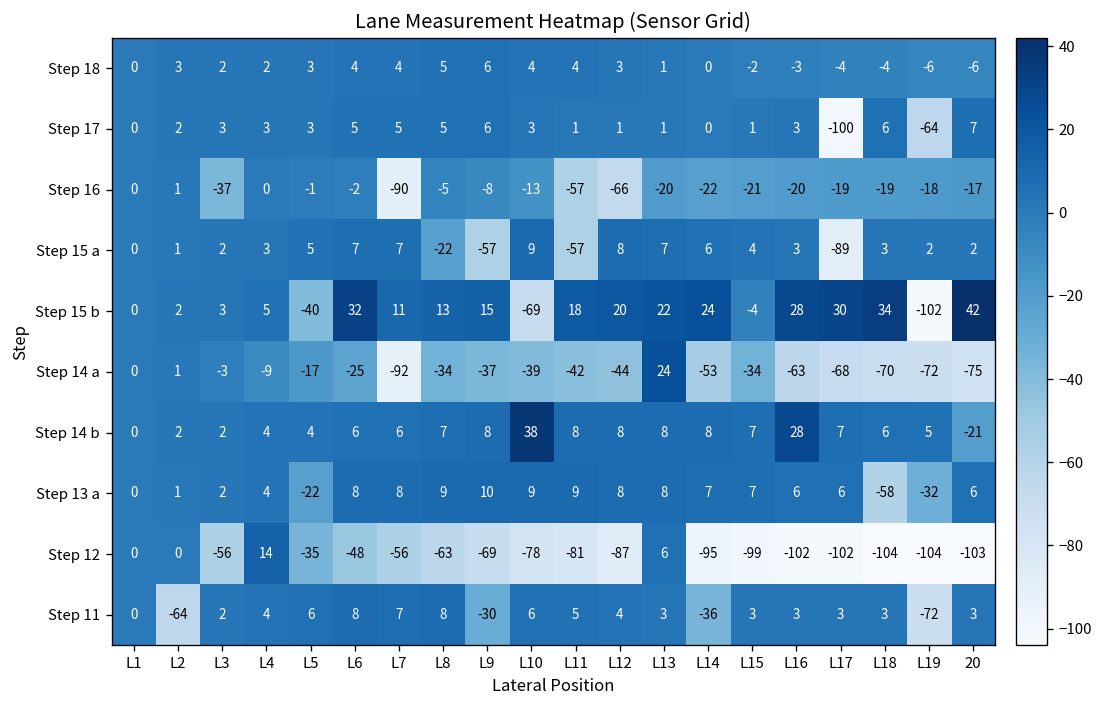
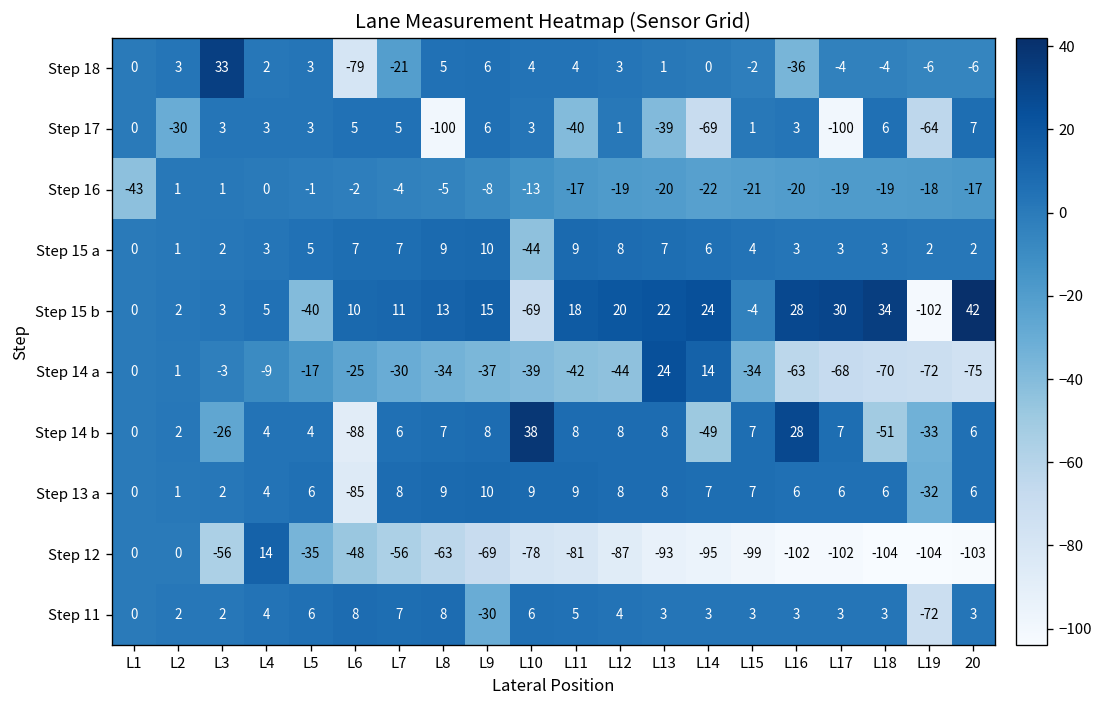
  {
    "Step 18": {
      "L1": 0,
      "L2": 3,
-     "L3": 2,
+     "L3": 33,
      "L4": 2,
      "L5": 3,
-     "L6": 4,
-     "L7": 4,
+     "L6": -79,
+     "L7": -21,
      "L8": 5,
      "L9": 6,
      "L10": 4,
      "L11": 4,
      "L12": 3,
      "L13": 1,
      "L14": 0,
      "L15": -2,
-     "L16": -3,
+     "L16": -36,
      "L17": -4,
      "L18": -4,
      "L19": -6,
      "20": -6
    },
    "Step 17": {
      "L1": 0,
-     "L2": 2,
+     "L2": -30,
      "L3": 3,
      "L4": 3,
      "L5": 3,
      "L6": 5,
      "L7": 5,
-     "L8": 5,
+     "L8": -100,
      "L9": 6,
      "L10": 3,
-     "L11": 1,
+     "L11": -40,
      "L12": 1,
-     "L13": 1,
-     "L14": 0,
+     "L13": -39,
+     "L14": -69,
      "L15": 1,
      "L16": 3,
      "L17": -100,
      "L18": 6,
      "L19": -64,
      "20": 7
    },
    "Step 16": {
-     "L1": 0,
+     "L1": -43,
      "L2": 1,
-     "L3": -37,
+     "L3": 1,
      "L4": 0,
      "L5": -1,
      "L6": -2,
-     "L7": -90,
+     "L7": -4,
      "L8": -5,
      "L9": -8,
      "L10": -13,
-     "L11": -57,
-     "L12": -66,
+     "L11": -17,
+     "L12": -19,
      "L13": -20,
      "L14": -22,
      "L15": -21,
      "L16": -20,
      "L17": -19,
      "L18": -19,
      "L19": -18,
      "20": -17
    },
    "Step 15 a": {
      "L1": 0,
      "L2": 1,
      "L3": 2,
      "L4": 3,
      "L5": 5,
      "L6": 7,
      "L7": 7,
-     "L8": -22,
-     "L9": -57,
-     "L10": 9,
-     "L11": -57,
+     "L8": 9,
+     "L9": 10,
+     "L10": -44,
+     "L11": 9,
      "L12": 8,
      "L13": 7,
      "L14": 6,
      "L15": 4,
      "L16": 3,
-     "L17": -89,
+     "L17": 3,
      "L18": 3,
      "L19": 2,
      "20": 2
    },
    "Step 15 b": {
      "L1": 0,
      "L2": 2,
      "L3": 3,
      "L4": 5,
      "L5": -40,
-     "L6": 32,
+     "L6": 10,
      "L7": 11,
      "L8": 13,
      "L9": 15,
      "L10": -69,
      "L11": 18,
      "L12": 20,
      "L13": 22,
      "L14": 24,
      "L15": -4,
      "L16": 28,
      "L17": 30,
      "L18": 34,
      "L19": -102,
      "20": 42
    },
    "Step 14 a": {
      "L1": 0,
      "L2": 1,
      "L3": -3,
      "L4": -9,
      "L5": -17,
      "L6": -25,
-     "L7": -92,
+     "L7": -30,
      "L8": -34,
      "L9": -37,
      "L10": -39,
      "L11": -42,
      "L12": -44,
      "L13": 24,
-     "L14": -53,
+     "L14": 14,
      "L15": -34,
      "L16": -63,
      "L17": -68,
      "L18": -70,
      "L19": -72,
      "20": -75
    },
    "Step 14 b": {
      "L1": 0,
      "L2": 2,
-     "L3": 2,
+     "L3": -26,
      "L4": 4,
      "L5": 4,
-     "L6": 6,
+     "L6": -88,
      "L7": 6,
      "L8": 7,
      "L9": 8,
      "L10": 38,
      "L11": 8,
      "L12": 8,
      "L13": 8,
-     "L14": 8,
+     "L14": -49,
      "L15": 7,
      "L16": 28,
      "L17": 7,
-     "L18": 6,
-     "L19": 5,
-     "20": -21
+     "L18": -51,
+     "L19": -33,
+     "20": 6
    },
    "Step 13 a": {
      "L1": 0,
      "L2": 1,
      "L3": 2,
      "L4": 4,
-     "L5": -22,
-     "L6": 8,
+     "L5": 6,
+     "L6": -85,
      "L7": 8,
      "L8": 9,
      "L9": 10,
      "L10": 9,
      "L11": 9,
      "L12": 8,
      "L13": 8,
      "L14": 7,
      "L15": 7,
      "L16": 6,
      "L17": 6,
-     "L18": -58,
+     "L18": 6,
      "L19": -32,
      "20": 6
    },
    "Step 12": {
      "L1": 0,
      "L2": 0,
      "L3": -56,
      "L4": 14,
      "L5": -35,
      "L6": -48,
      "L7": -56,
      "L8": -63,
      "L9": -69,
      "L10": -78,
      "L11": -81,
      "L12": -87,
-     "L13": 6,
+     "L13": -93,
      "L14": -95,
      "L15": -99,
      "L16": -102,
      "L17": -102,
      "L18": -104,
      "L19": -104,
      "20": -103
    },
    "Step 11": {
      "L1": 0,
-     "L2": -64,
+     "L2": 2,
      "L3": 2,
      "L4": 4,
      "L5": 6,
      "L6": 8,
      "L7": 7,
      "L8": 8,
      "L9": -30,
      "L10": 6,
      "L11": 5,
      "L12": 4,
      "L13": 3,
-     "L14": -36,
+     "L14": 3,
      "L15": 3,
      "L16": 3,
      "L17": 3,
      "L18": 3,
      "L19": -72,
      "20": 3
    }
  }
